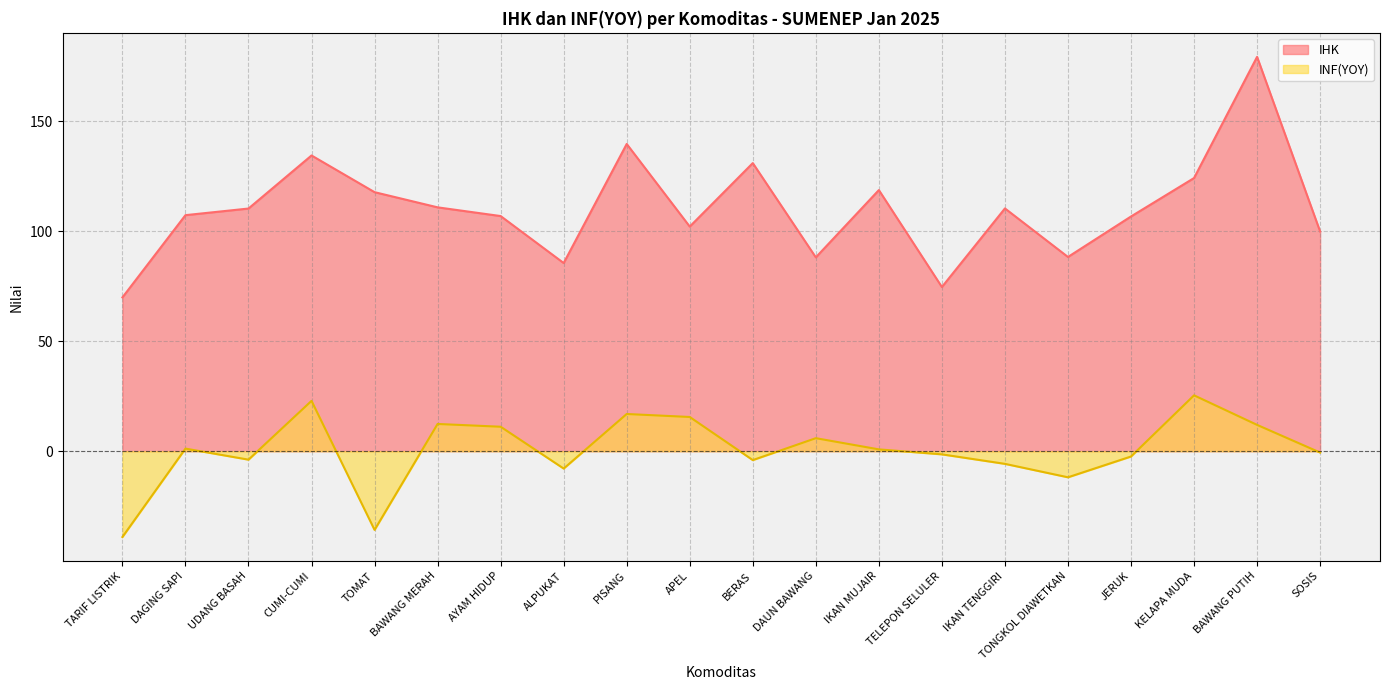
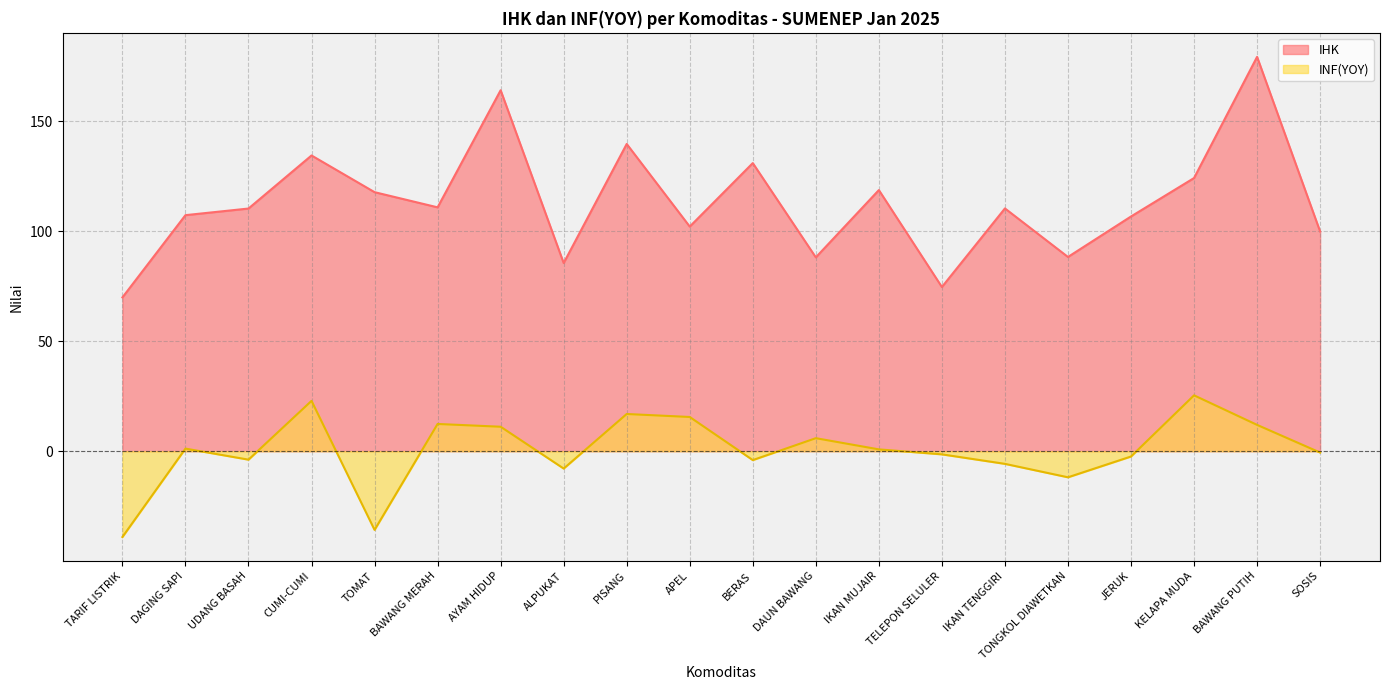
  {
    "IHK": {
      "TARIF LISTRIK": 70,
      "DAGING SAPI": 107,
      "UDANG BASAH": 110,
      "CUMI-CUMI": 134,
      "TOMAT": 118,
      "BAWANG MERAH": 111,
-     "AYAM HIDUP": 107,
+     "AYAM HIDUP": 164,
      "ALPUKAT": 86,
      "PISANG": 140,
      "APEL": 102,
      "BERAS": 131,
      "DAUN BAWANG": 88,
      "IKAN MUJAIR": 119,
      "TELEPON SELULER": 75,
      "IKAN TENGGIRI": 110,
      "TONGKOL DIAWETKAN": 88,
      "JERUK": 107,
      "KELAPA MUDA": 124,
      "BAWANG PUTIH": 179,
      "SOSIS": 100
    }
  }
